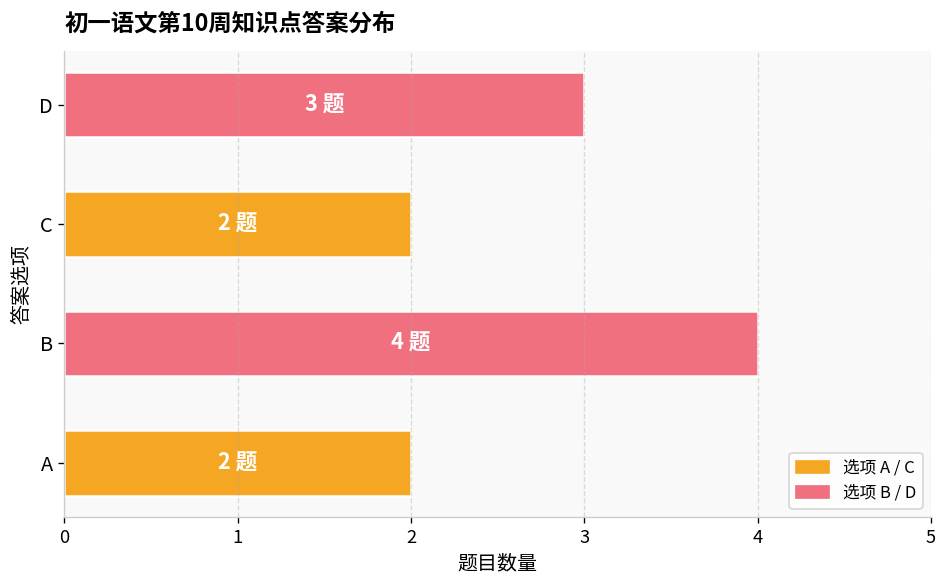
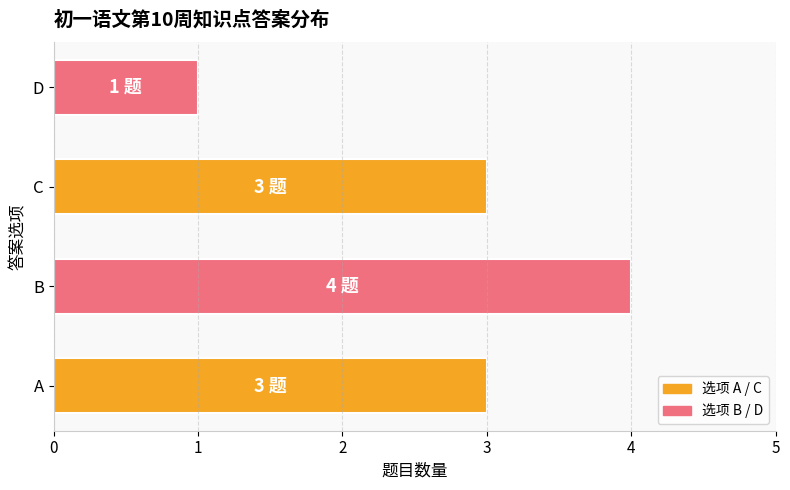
  {
-   "D": 3,
-   "C": 2,
+   "D": 1,
+   "C": 3,
    "B": 4,
-   "A": 2
+   "A": 3
  }
